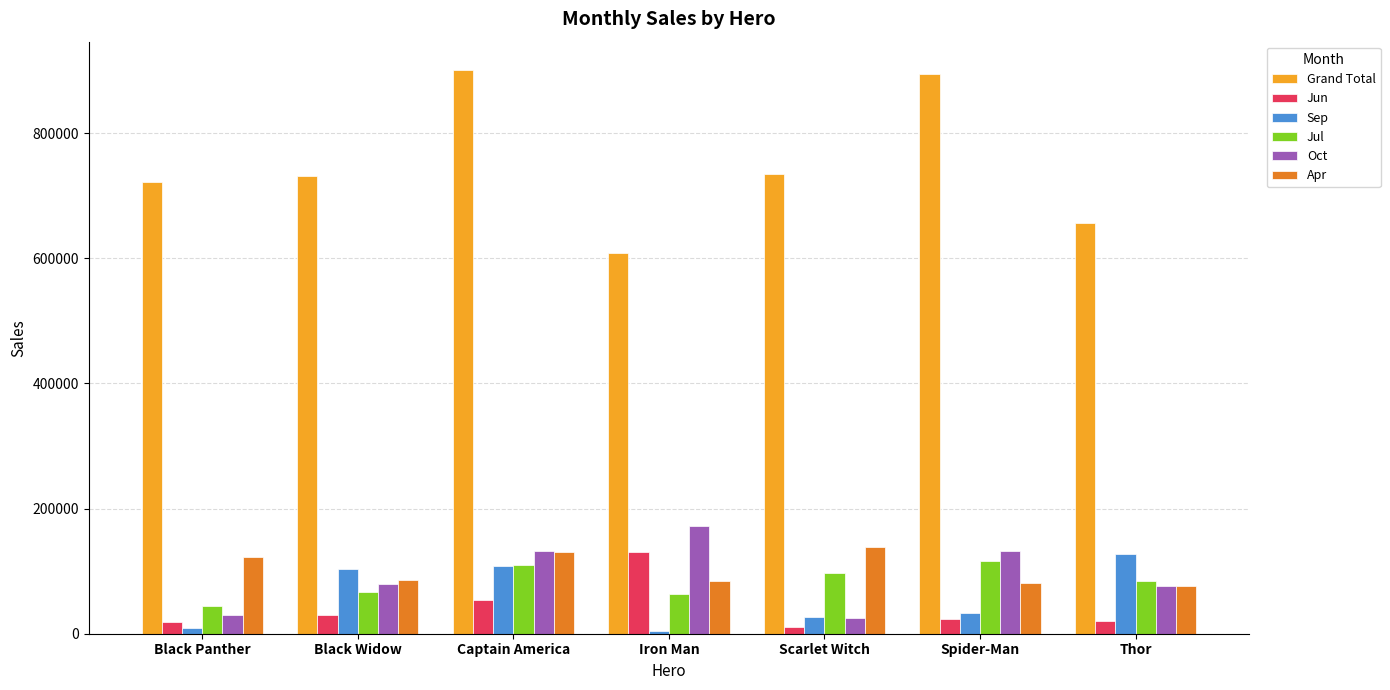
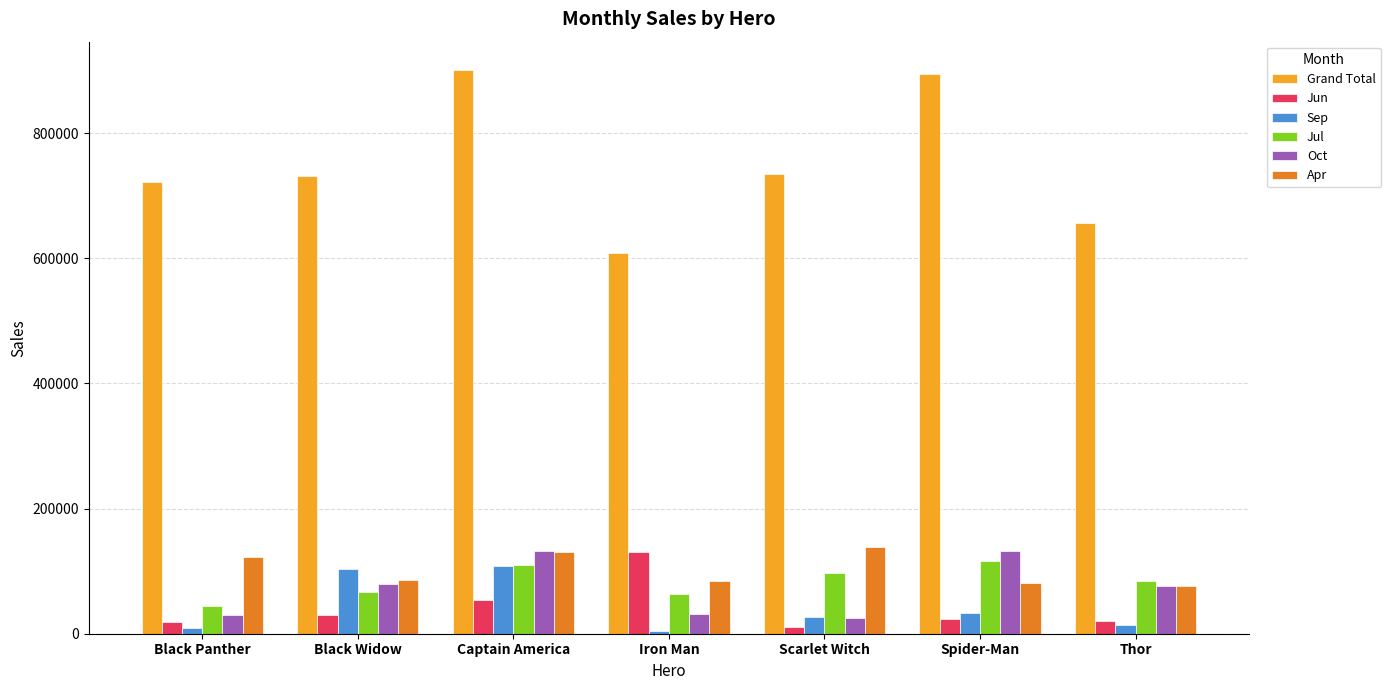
  {
    "Jun": {
      "Black Panther": 20000,
      "Black Widow": 30000,
      "Captain America": 50000,
      "Iron Man": 130000,
      "Scarlet Witch": 10000,
      "Spider-Man": 20000,
      "Thor": 20000
    },
    "Sep": {
      "Black Panther": 10000,
      "Black Widow": 100000,
      "Captain America": 110000,
      "Iron Man": 0,
      "Scarlet Witch": 30000,
      "Spider-Man": 30000,
-     "Thor": 130000
+     "Thor": 10000
    },
    "Jul": {
      "Black Panther": 40000,
      "Black Widow": 70000,
      "Captain America": 110000,
      "Iron Man": 60000,
      "Scarlet Witch": 100000,
      "Spider-Man": 120000,
      "Thor": 80000
    },
    "Oct": {
      "Black Panther": 30000,
      "Black Widow": 80000,
      "Captain America": 130000,
-     "Iron Man": 170000,
+     "Iron Man": 30000,
      "Scarlet Witch": 30000,
      "Spider-Man": 130000,
      "Thor": 80000
    }
  }
